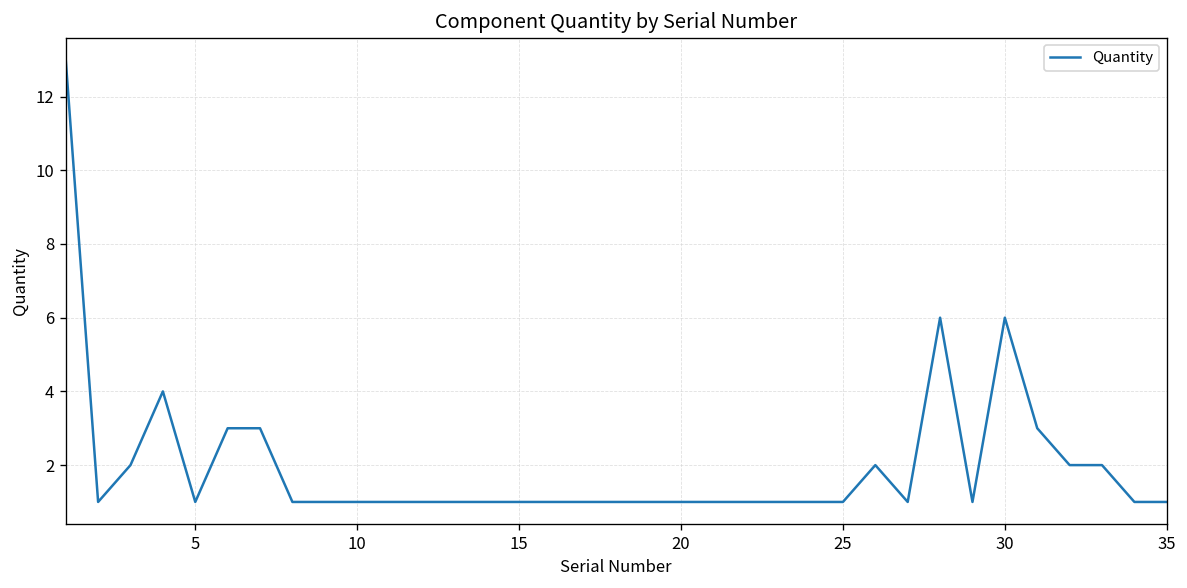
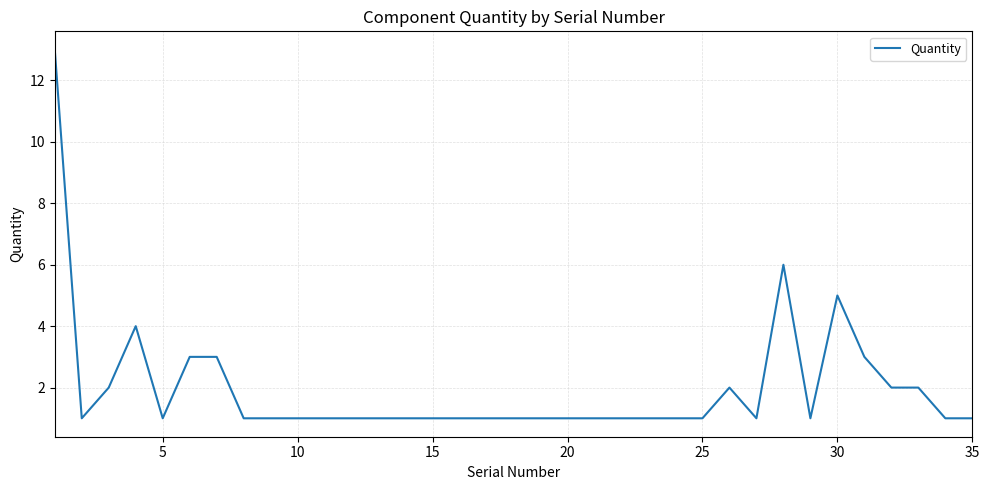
  {
    "5": 1,
    "10": 1,
    "15": 1,
    "20": 1,
    "25": 1,
-   "30": 6,
+   "30": 5,
    "35": 1
  }
